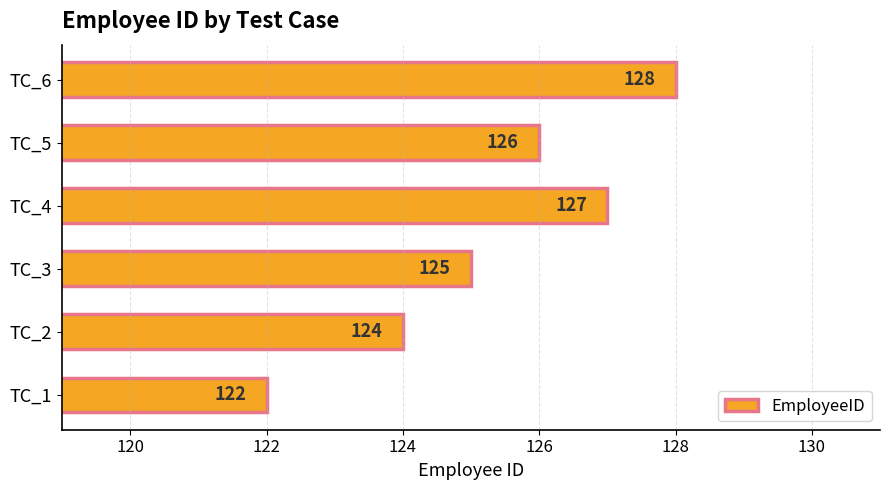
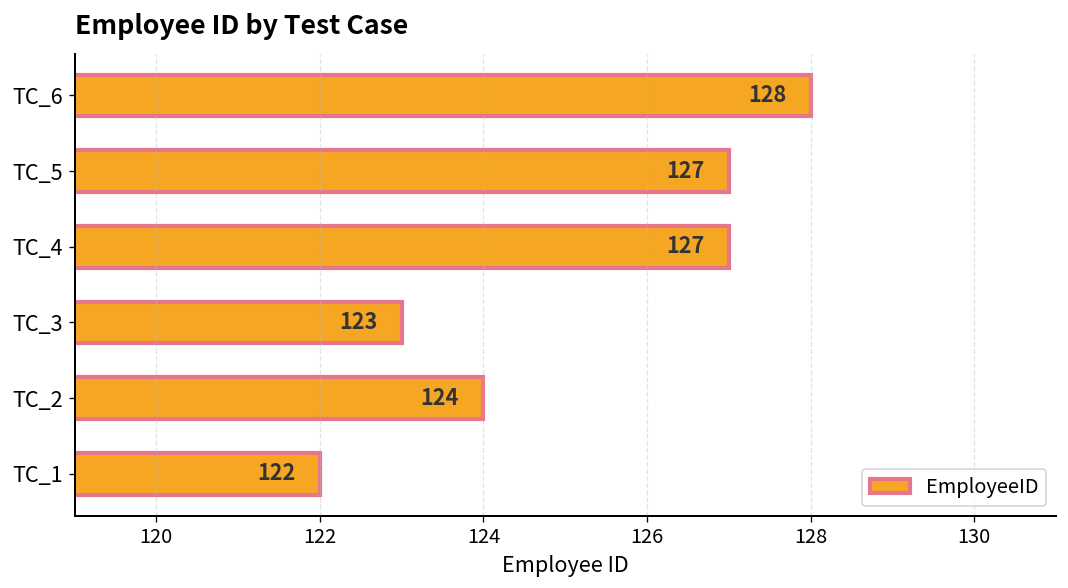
  {
    "TC_6": 128,
-   "TC_5": 126,
+   "TC_5": 127,
    "TC_4": 127,
-   "TC_3": 125,
+   "TC_3": 123,
    "TC_2": 124,
    "TC_1": 122
  }
